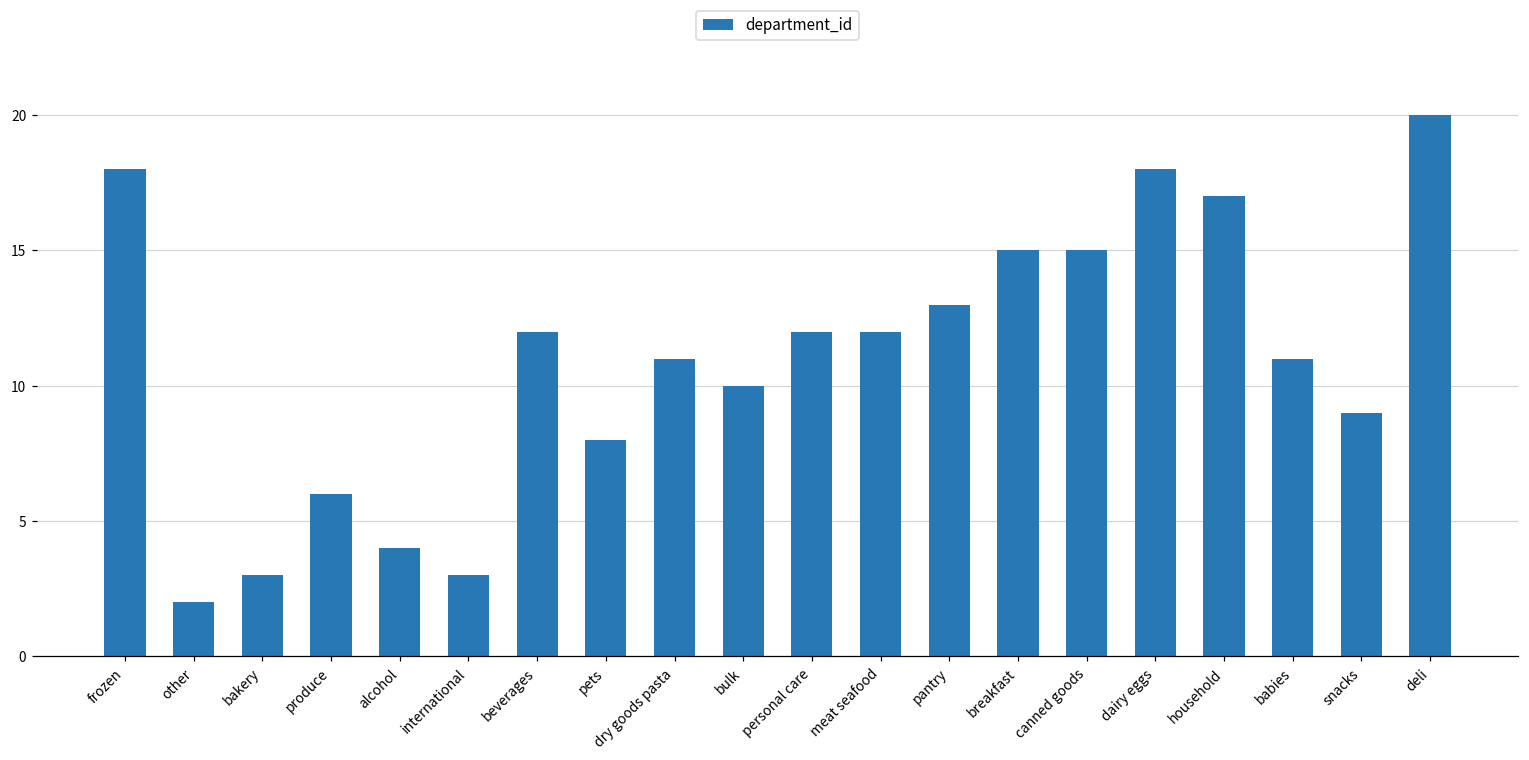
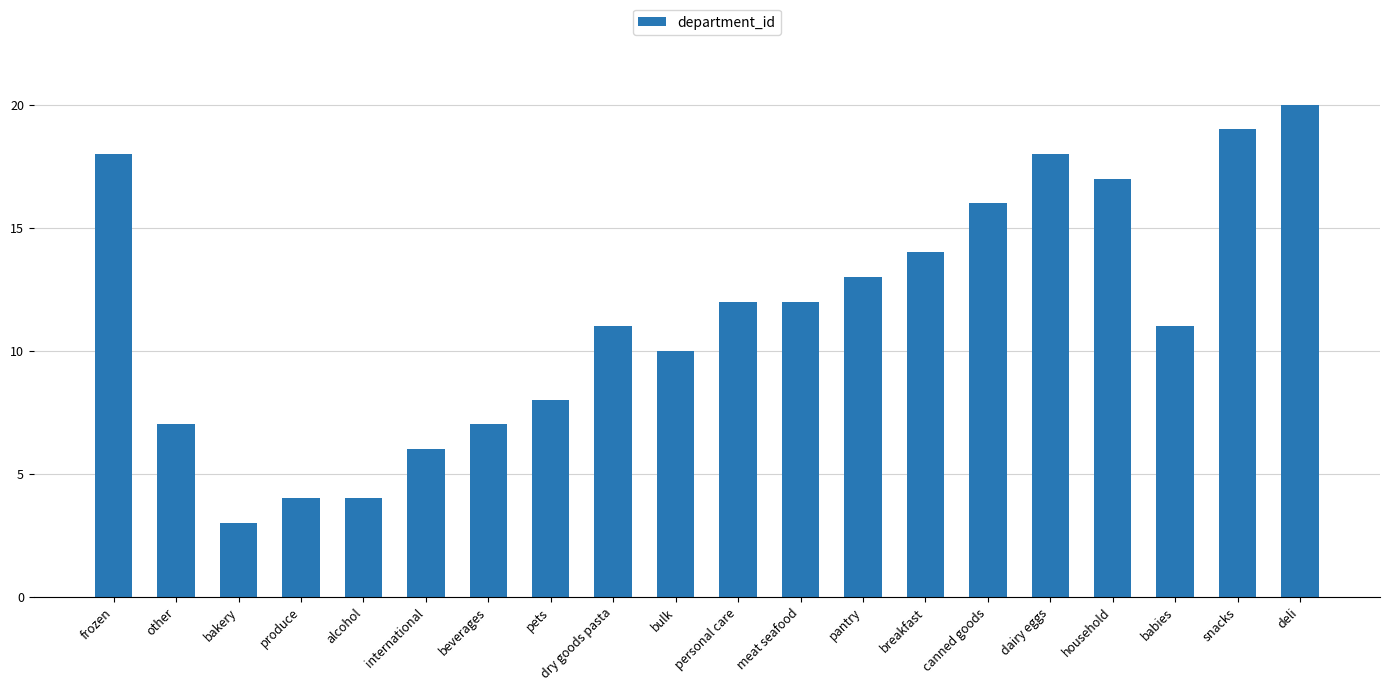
  {
    "frozen": 18,
-   "other": 2,
+   "other": 7,
    "bakery": 3,
-   "produce": 6,
+   "produce": 4,
    "alcohol": 4,
-   "international": 3,
-   "beverages": 12,
+   "international": 6,
+   "beverages": 7,
    "pets": 8,
    "dry goods pasta": 11,
    "bulk": 10,
    "personal care": 12,
    "meat seafood": 12,
    "pantry": 13,
-   "breakfast": 15,
-   "canned goods": 15,
+   "breakfast": 14,
+   "canned goods": 16,
    "dairy eggs": 18,
    "household": 17,
    "babies": 11,
-   "snacks": 9,
+   "snacks": 19,
    "deli": 20
  }
